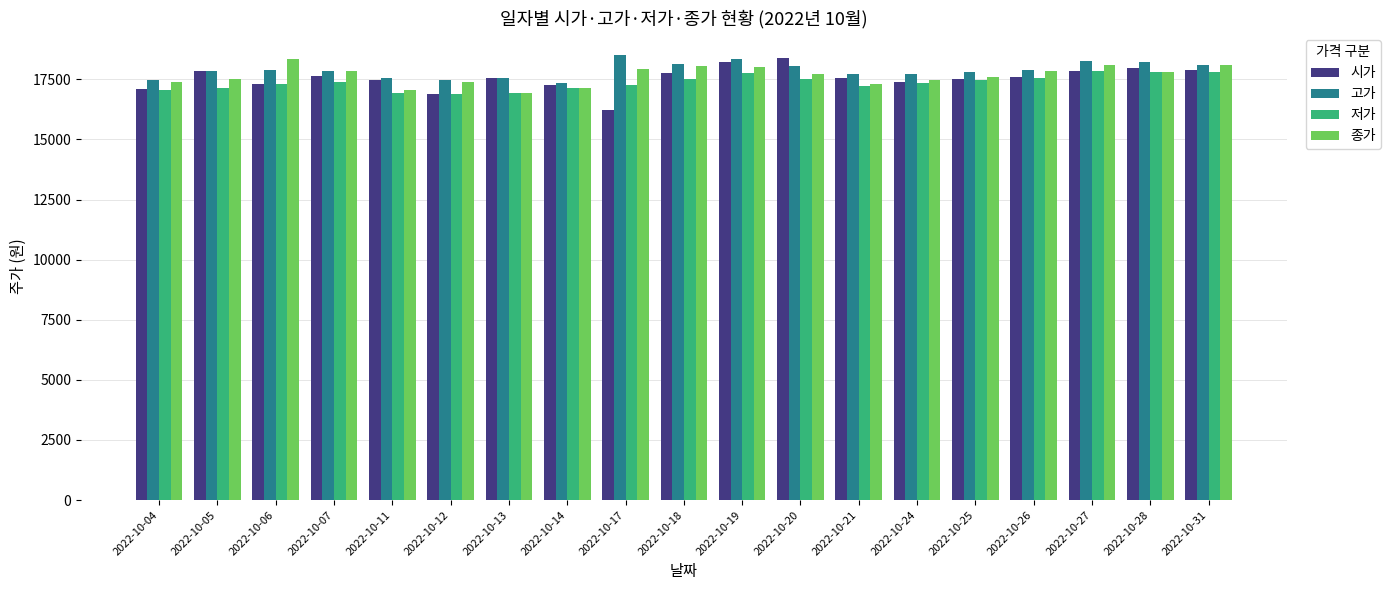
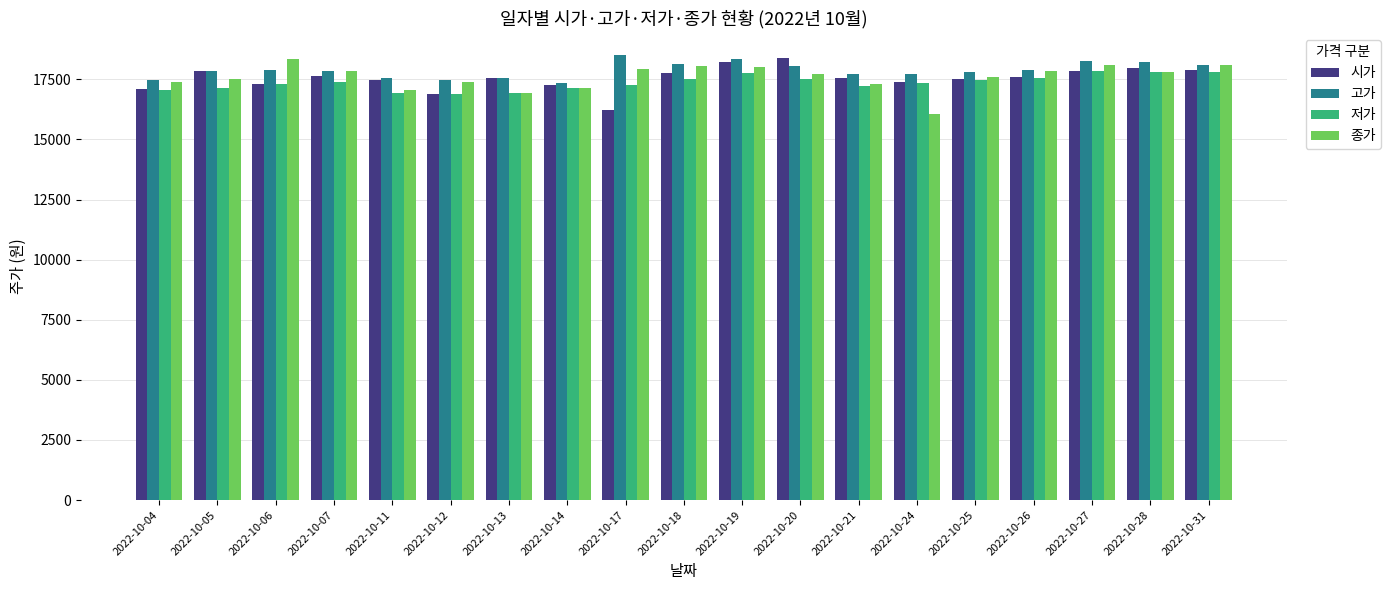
  {
    "시가": {
      "2022-10-04": 17100,
      "2022-10-05": 17900,
      "2022-10-06": 17300,
      "2022-10-07": 17700,
      "2022-10-11": 17500,
      "2022-10-12": 16900,
      "2022-10-13": 17600,
      "2022-10-14": 17300,
      "2022-10-17": 16200,
      "2022-10-18": 17800,
      "2022-10-19": 18200,
      "2022-10-20": 18400,
      "2022-10-21": 17600,
      "2022-10-24": 17400,
      "2022-10-25": 17500,
      "2022-10-26": 17600,
      "2022-10-27": 17900,
      "2022-10-28": 18000,
      "2022-10-31": 17900
    },
    "종가": {
      "2022-10-04": 17400,
      "2022-10-05": 17500,
      "2022-10-06": 18300,
      "2022-10-07": 17900,
      "2022-10-11": 17100,
      "2022-10-12": 17400,
      "2022-10-13": 17000,
      "2022-10-14": 17200,
      "2022-10-17": 17900,
      "2022-10-18": 18100,
      "2022-10-19": 18000,
      "2022-10-20": 17700,
      "2022-10-21": 17300,
-     "2022-10-24": 17500,
+     "2022-10-24": 16100,
      "2022-10-25": 17600,
      "2022-10-26": 17900,
      "2022-10-27": 18100,
      "2022-10-28": 17800,
      "2022-10-31": 18100
    }
  }
